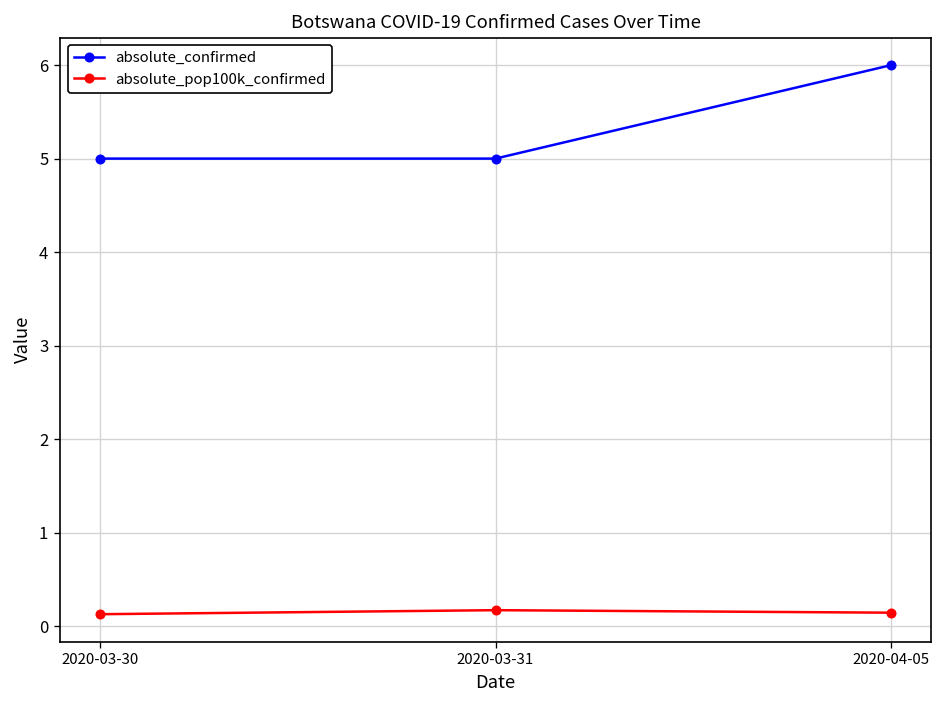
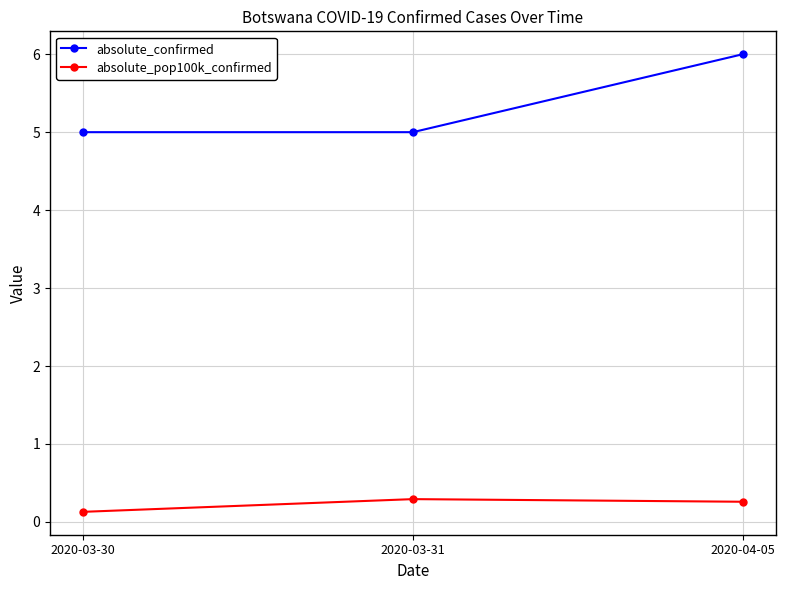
  {
    "absolute_confirmed": {
      "2020-03-30": 5.0,
      "2020-03-31": 5.0,
      "2020-04-05": 6.0
    },
    "absolute_pop100k_confirmed": {
      "2020-03-30": 0.1,
-     "2020-03-31": 0.2,
-     "2020-04-05": 0.1
+     "2020-03-31": 0.3,
+     "2020-04-05": 0.3
    }
  }
